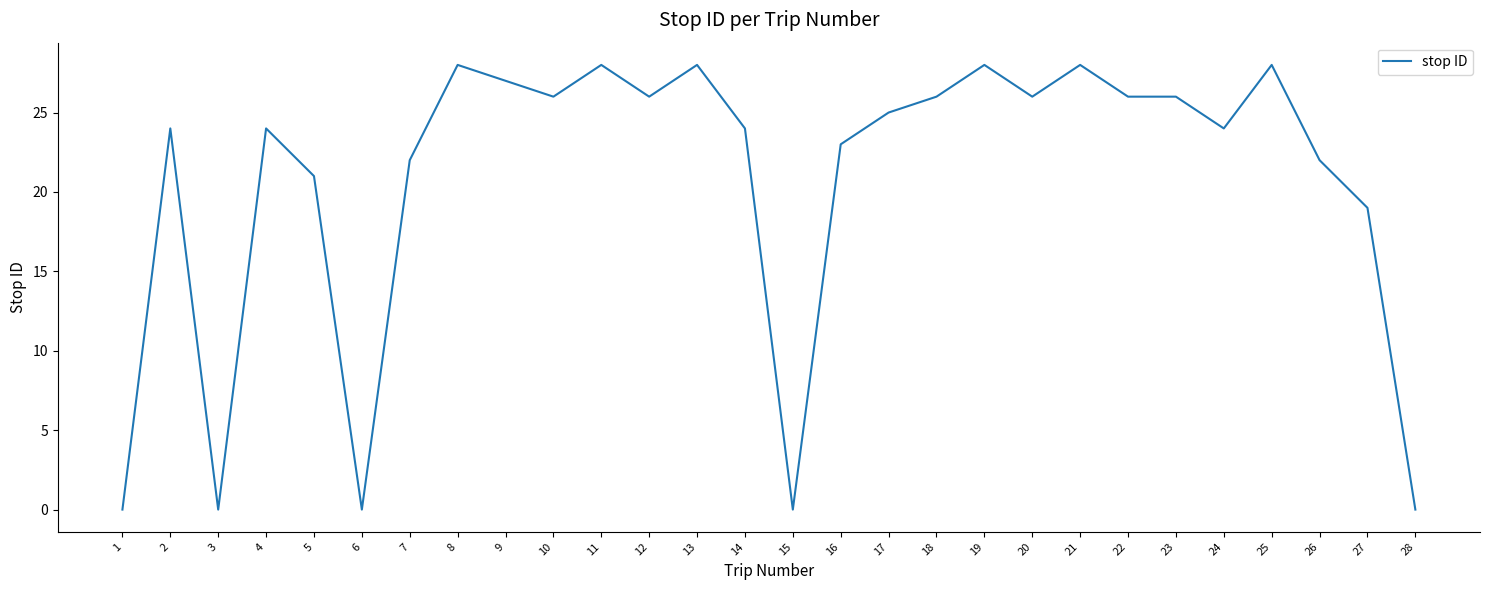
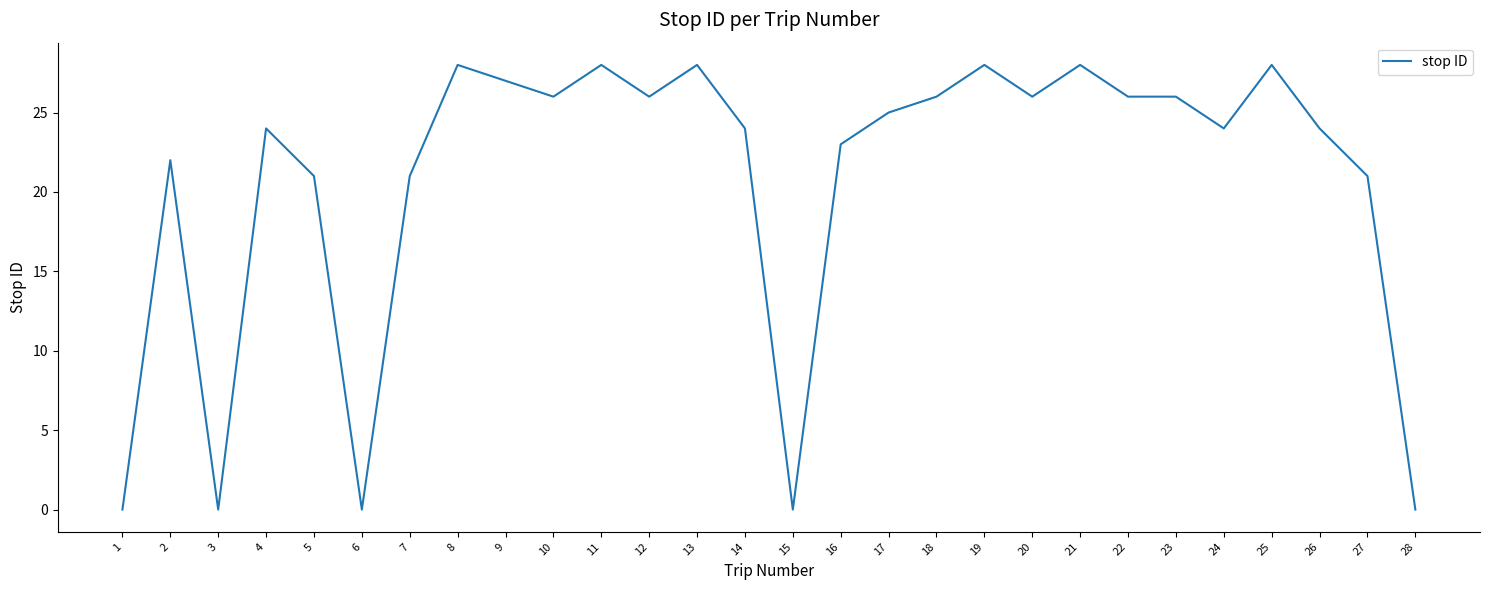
  {
    "1": 0,
-   "2": 24,
+   "2": 22,
    "3": 0,
    "4": 24,
    "5": 21,
    "6": 0,
-   "7": 22,
+   "7": 21,
    "8": 28,
    "9": 27,
    "10": 26,
    "11": 28,
    "12": 26,
    "13": 28,
    "14": 24,
    "15": 0,
    "16": 23,
    "17": 25,
    "18": 26,
    "19": 28,
    "20": 26,
    "21": 28,
    "22": 26,
    "23": 26,
    "24": 24,
    "25": 28,
-   "26": 22,
-   "27": 19,
+   "26": 24,
+   "27": 21,
    "28": 0
  }
